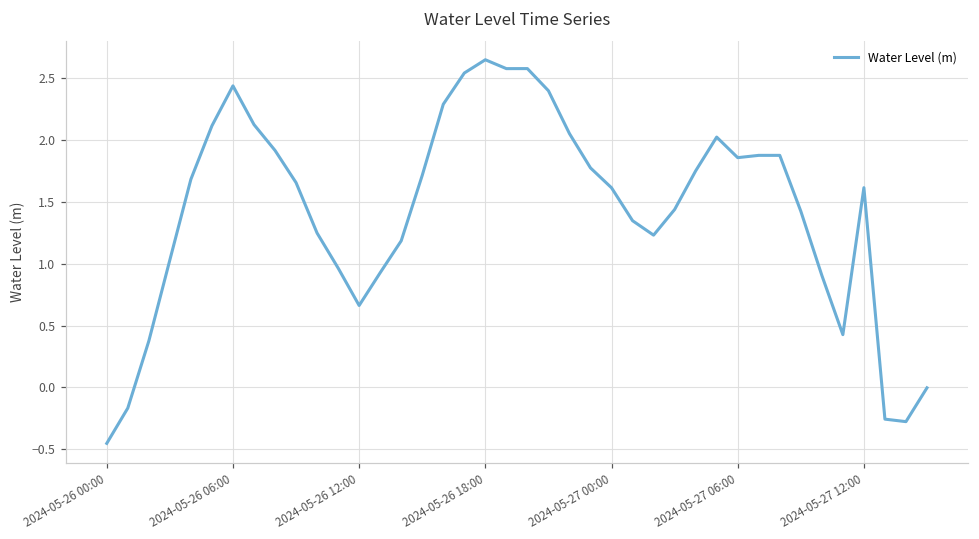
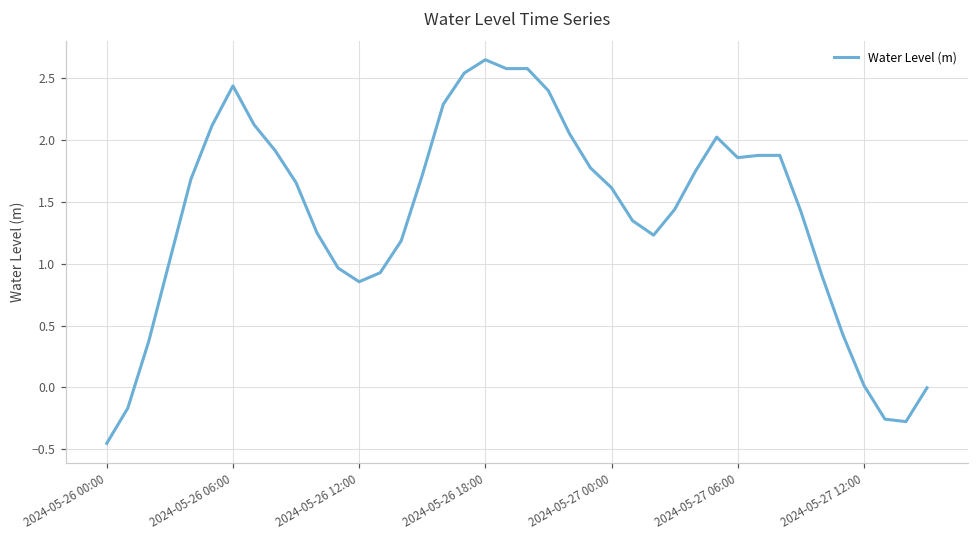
  {
    "2024-05-26 00:00": -0.45,
    "2024-05-26 06:00": 2.44,
-   "2024-05-26 12:00": 0.66,
+   "2024-05-26 12:00": 0.86,
    "2024-05-26 18:00": 2.65,
    "2024-05-27 00:00": 1.62,
    "2024-05-27 06:00": 1.86,
-   "2024-05-27 12:00": 1.62
+   "2024-05-27 12:00": 0.02
  }
